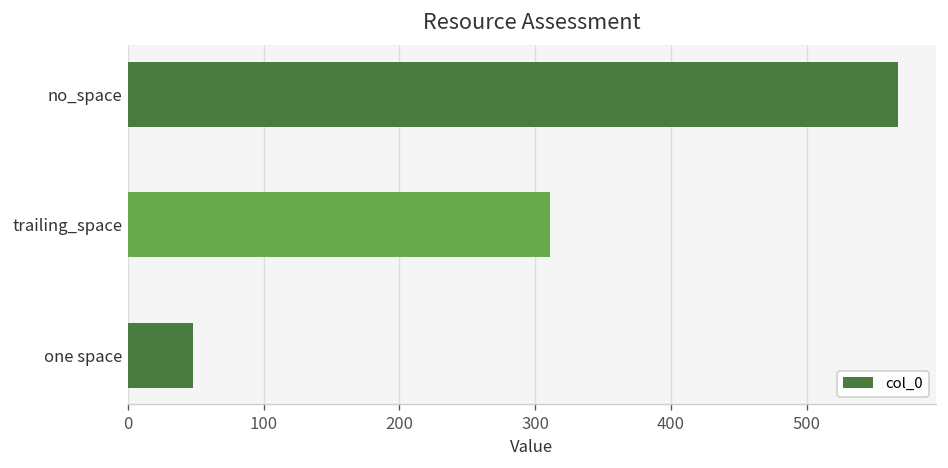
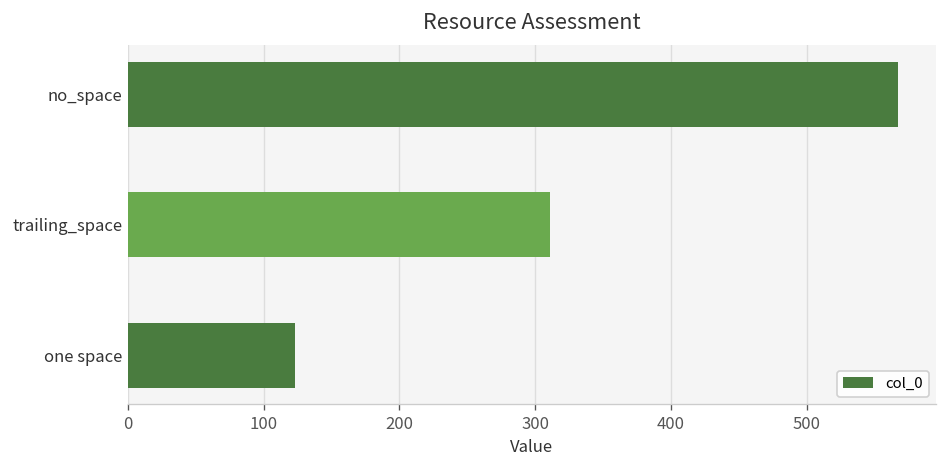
  {
    "no_space": 567,
    "trailing_space": 311,
-   "one space": 48
+   "one space": 123
  }
